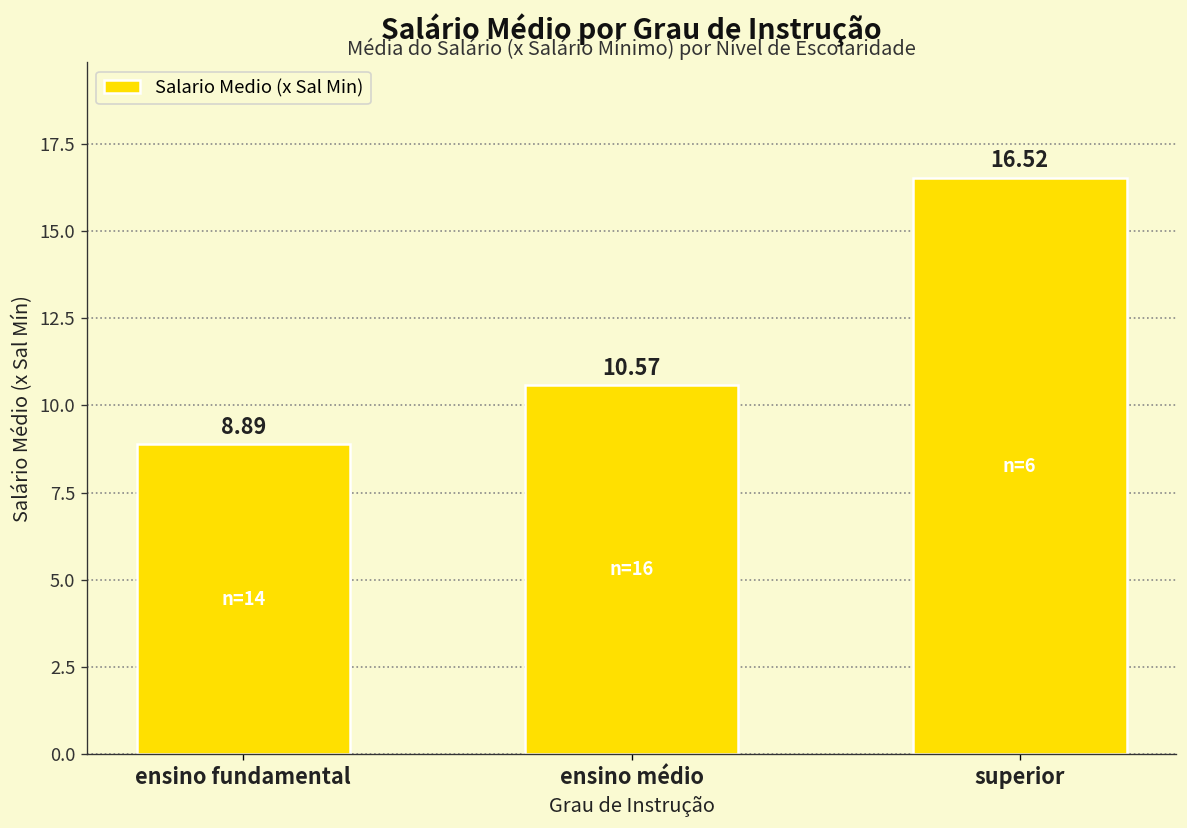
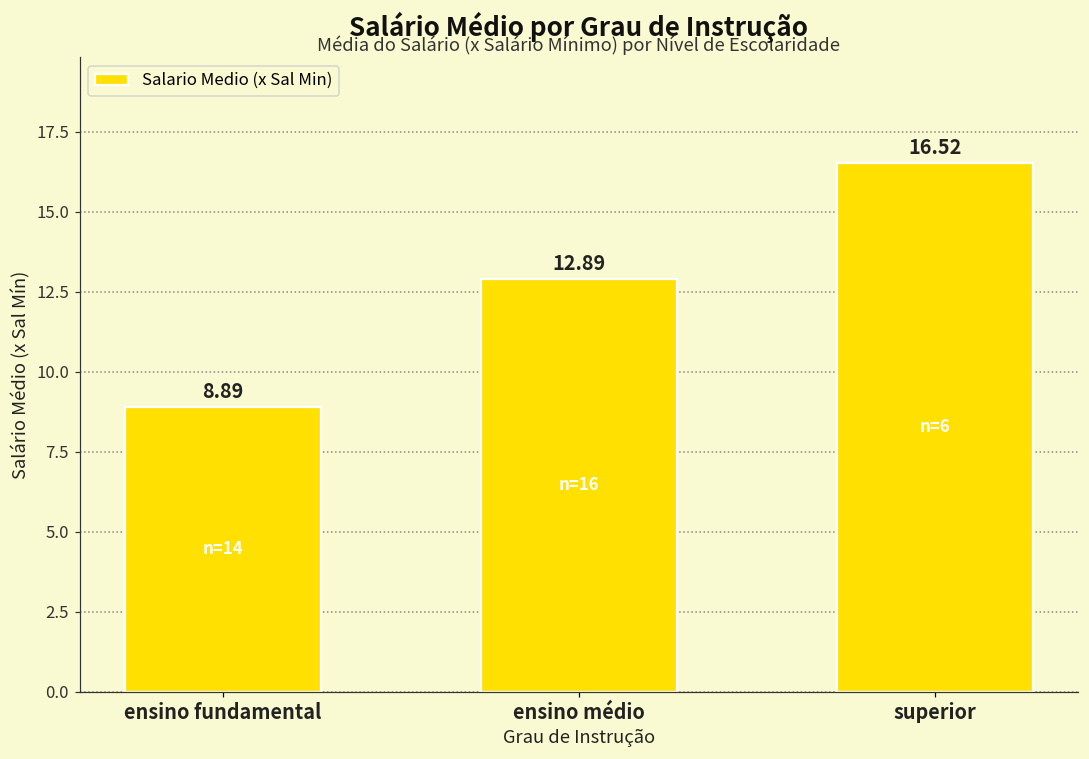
  {
    "ensino fundamental": 8.89,
-   "ensino médio": 10.57,
+   "ensino médio": 12.89,
    "superior": 16.52
  }
